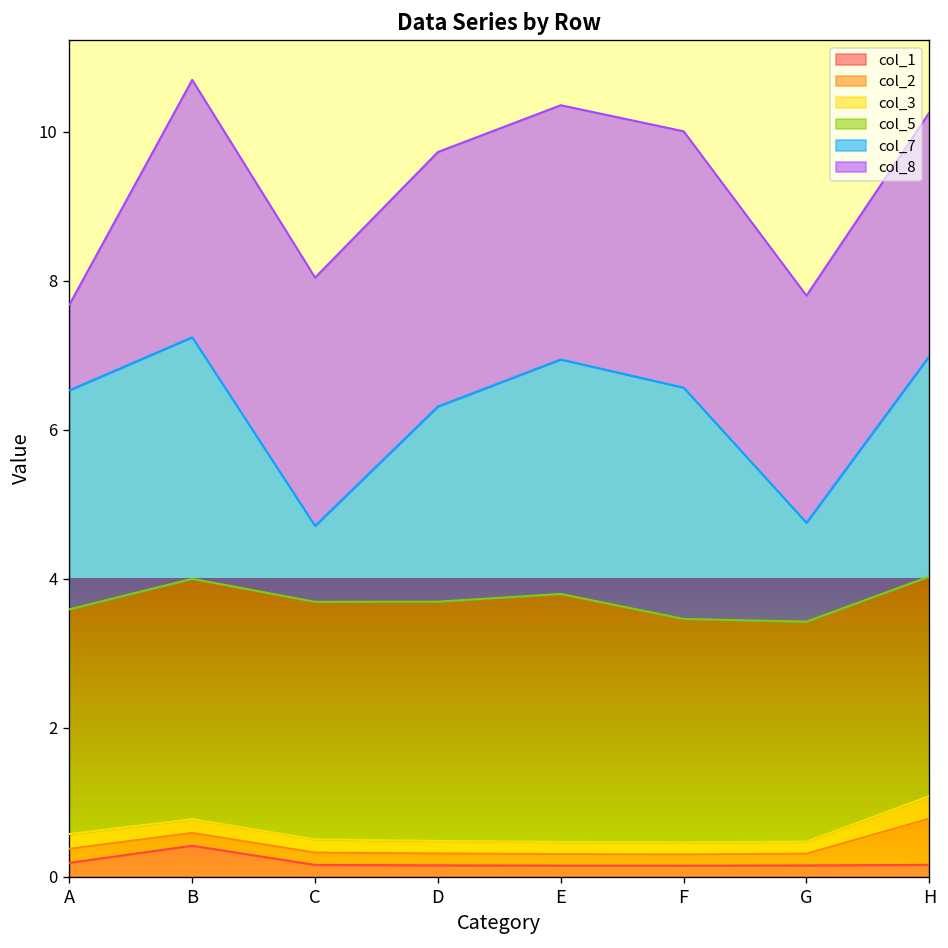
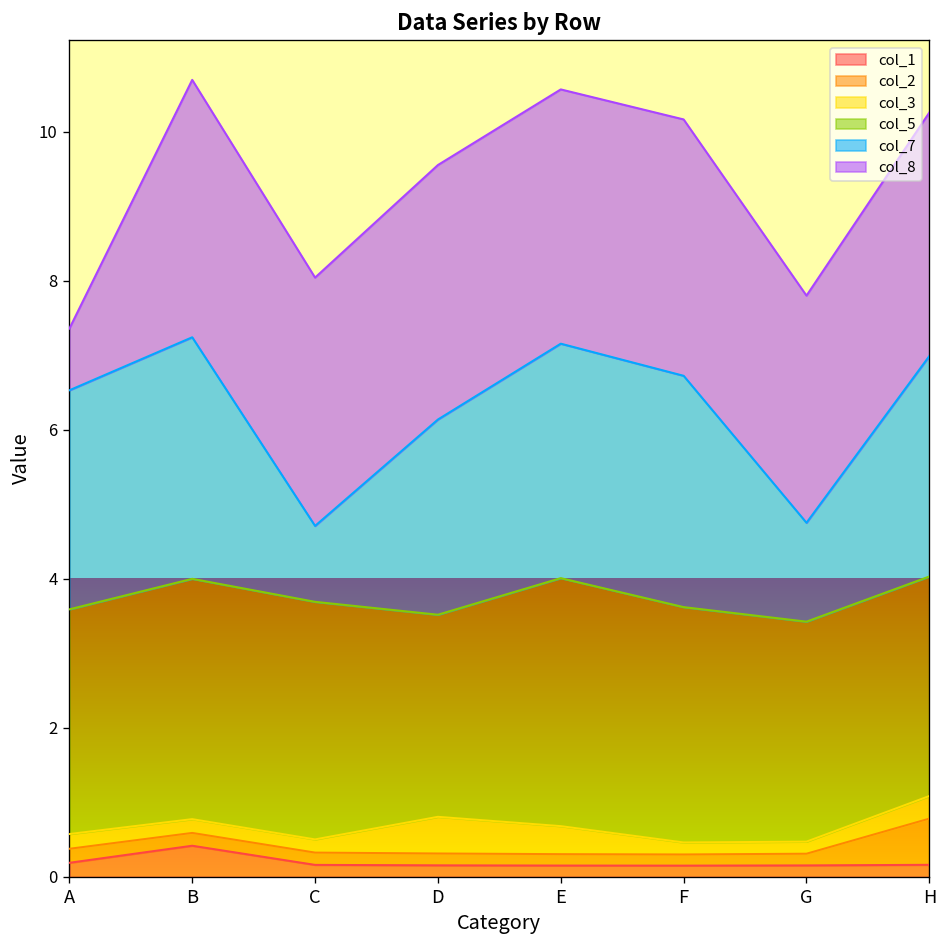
  {
    "col_1": {
      "A": 0.2,
      "B": 0.4,
      "C": 0.2,
      "D": 0.2,
      "E": 0.2,
      "F": 0.2,
      "G": 0.2,
      "H": 0.2
    },
    "col_2": {
      "A": 0.2,
      "B": 0.2,
      "C": 0.2,
      "D": 0.2,
      "E": 0.2,
      "F": 0.2,
      "G": 0.2,
      "H": 0.6
    },
    "col_3": {
      "A": 0.2,
      "B": 0.2,
      "C": 0.2,
-     "D": 0.2,
-     "E": 0.2,
+     "D": 0.5,
+     "E": 0.4,
      "F": 0.2,
      "G": 0.2,
      "H": 0.3
    },
    "col_5": {
      "A": 3.0,
      "B": 3.2,
      "C": 3.2,
-     "D": 3.2,
+     "D": 2.7,
      "E": 3.3,
-     "F": 3.0,
+     "F": 3.2,
      "G": 3.0,
      "H": 2.9
    },
    "col_7": {
      "A": 2.9,
      "B": 3.2,
      "C": 1.0,
      "D": 2.6,
      "E": 3.1,
      "F": 3.1,
      "G": 1.3,
      "H": 3.0
    },
    "col_8": {
-     "A": 1.1,
+     "A": 0.8,
      "B": 3.5,
      "C": 3.3,
      "D": 3.4,
      "E": 3.4,
      "F": 3.4,
      "G": 3.0,
      "H": 3.3
    }
  }
